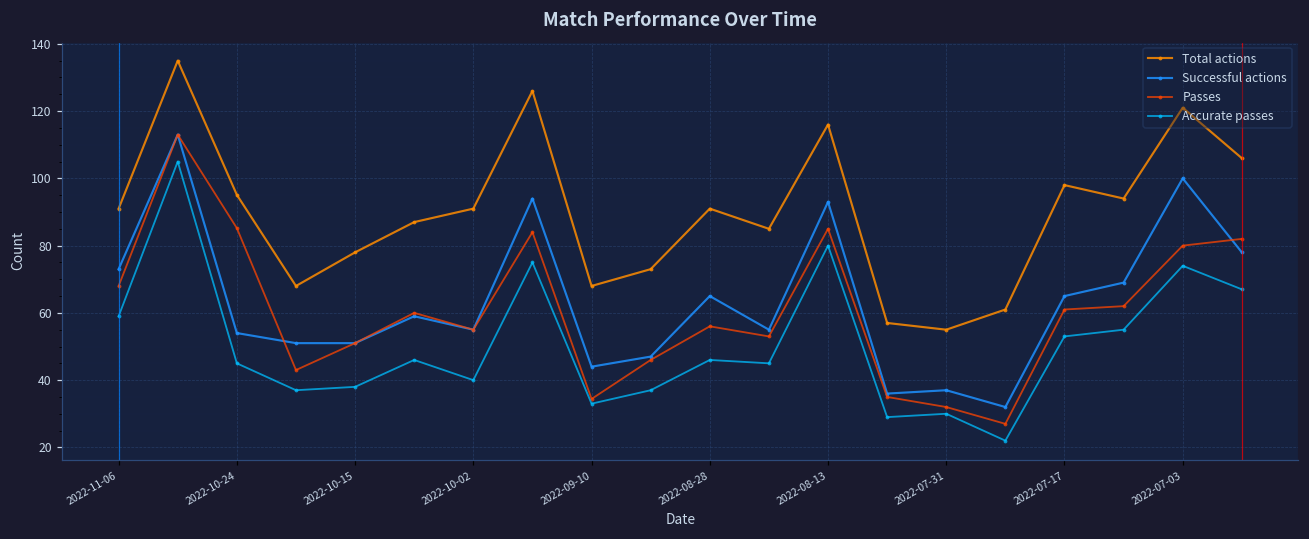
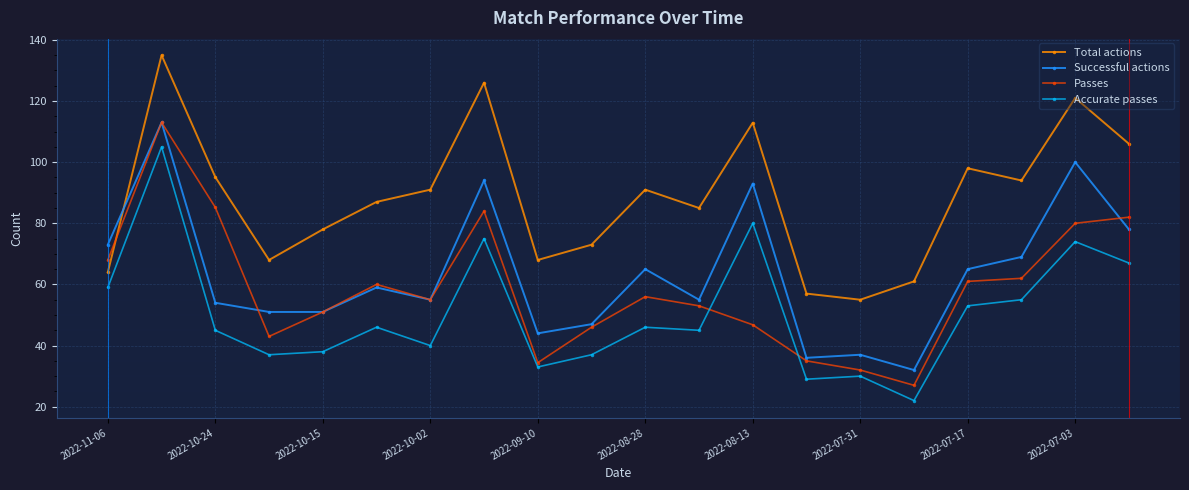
  {
    "Total actions": {
-     "2022-11-06": 91,
+     "2022-11-06": 64,
      "2022-10-24": 95,
      "2022-10-15": 78,
      "2022-10-02": 91,
      "2022-09-10": 68,
      "2022-08-28": 91,
-     "2022-08-13": 116,
+     "2022-08-13": 113,
      "2022-07-31": 55,
      "2022-07-17": 98
    },
    "Passes": {
      "2022-11-06": 68,
      "2022-10-24": 85,
      "2022-09-10": 34,
      "2022-08-28": 56,
-     "2022-08-13": 85,
+     "2022-08-13": 47,
      "2022-07-31": 32,
      "2022-07-17": 61,
      "2022-07-03": 80
    }
  }
